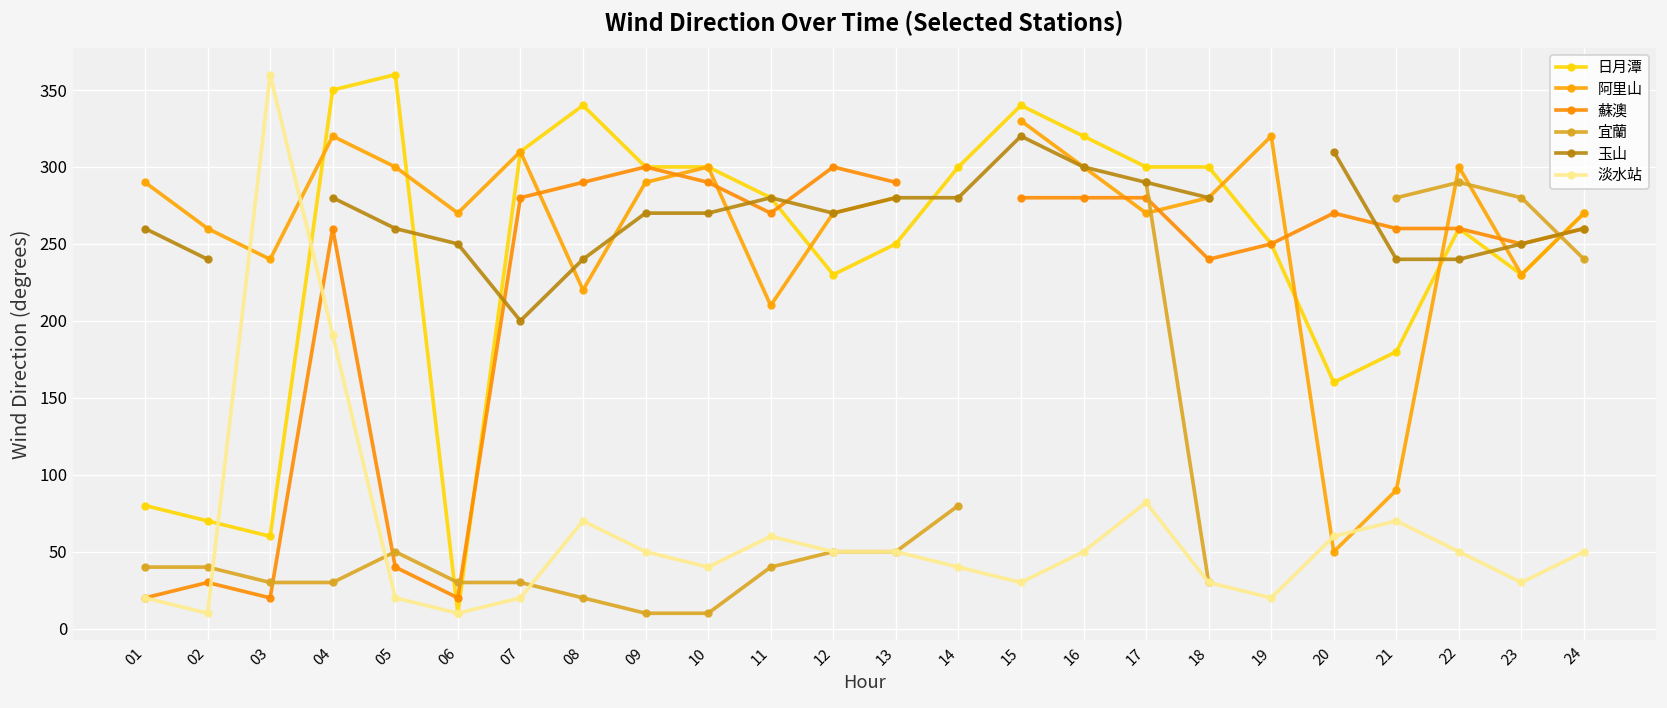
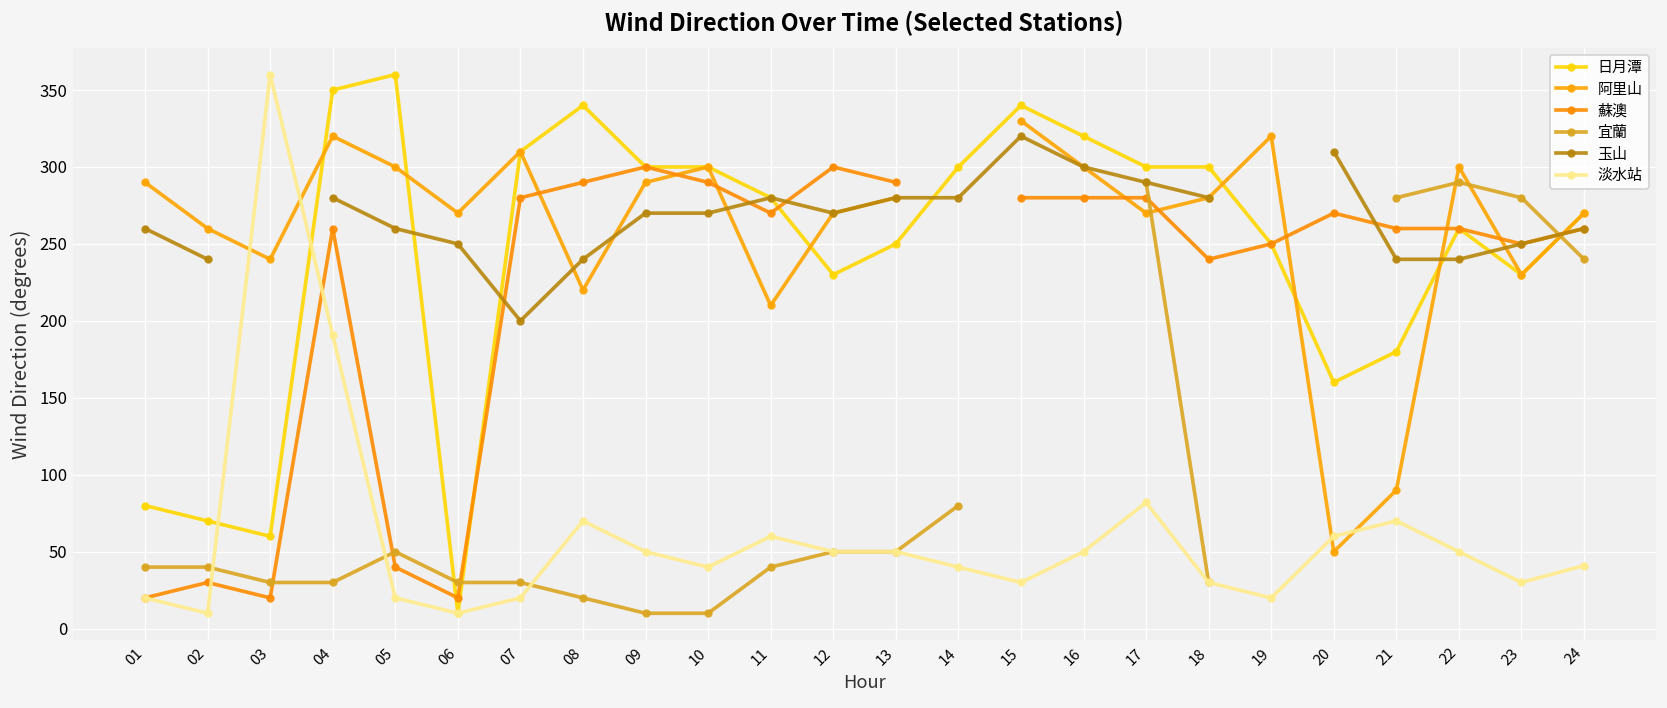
  {
    "淡水站": {
      "02": 10,
      "03": 360,
      "04": 191,
      "05": 20,
      "07": 20,
      "08": 70,
      "09": 50,
      "10": 40,
      "11": 60,
      "14": 40,
      "15": 30,
      "16": 50,
      "17": 82,
      "19": 20,
      "20": 60,
      "21": 70,
      "22": 50,
      "23": 30,
-     "24": 50
+     "24": 41
    }
  }
